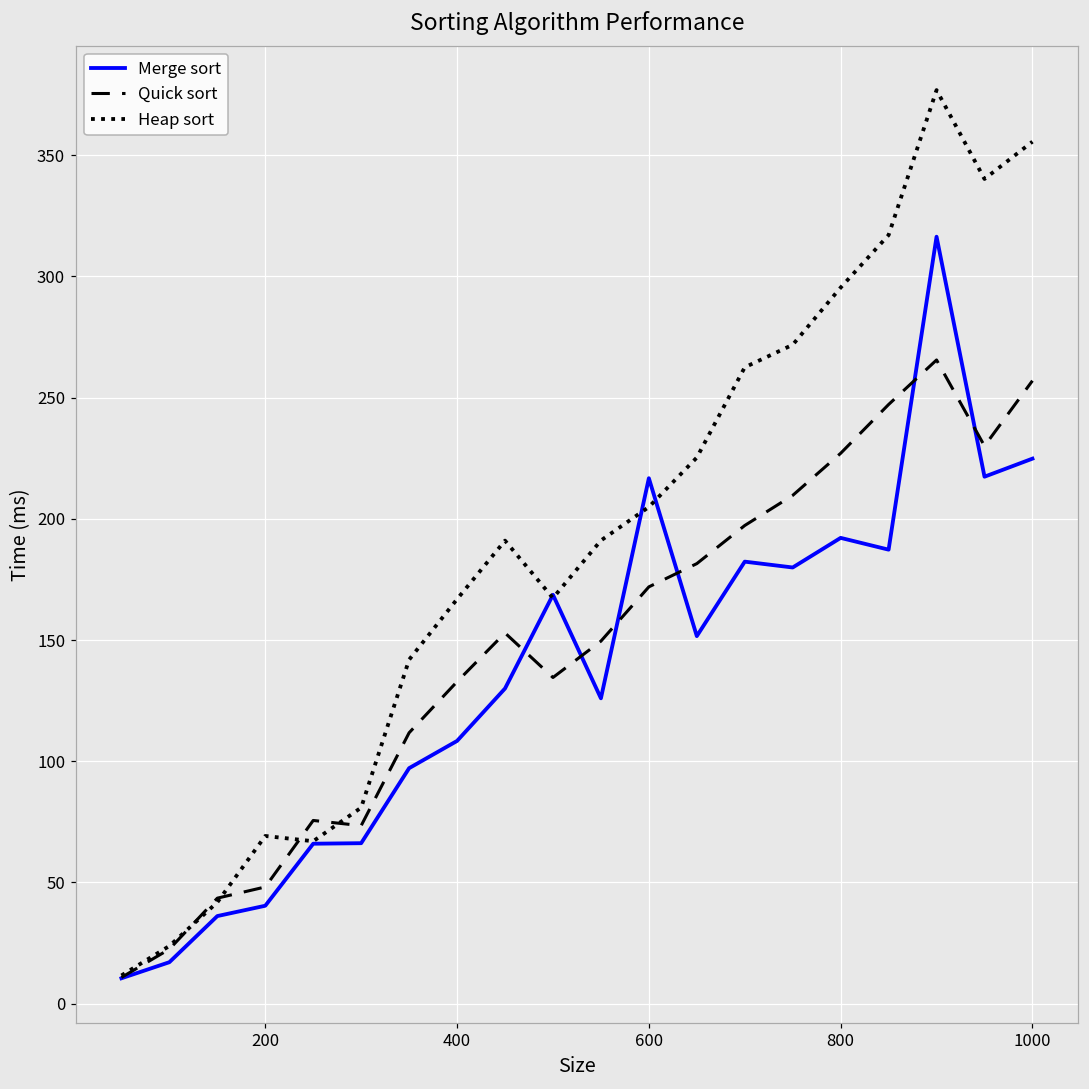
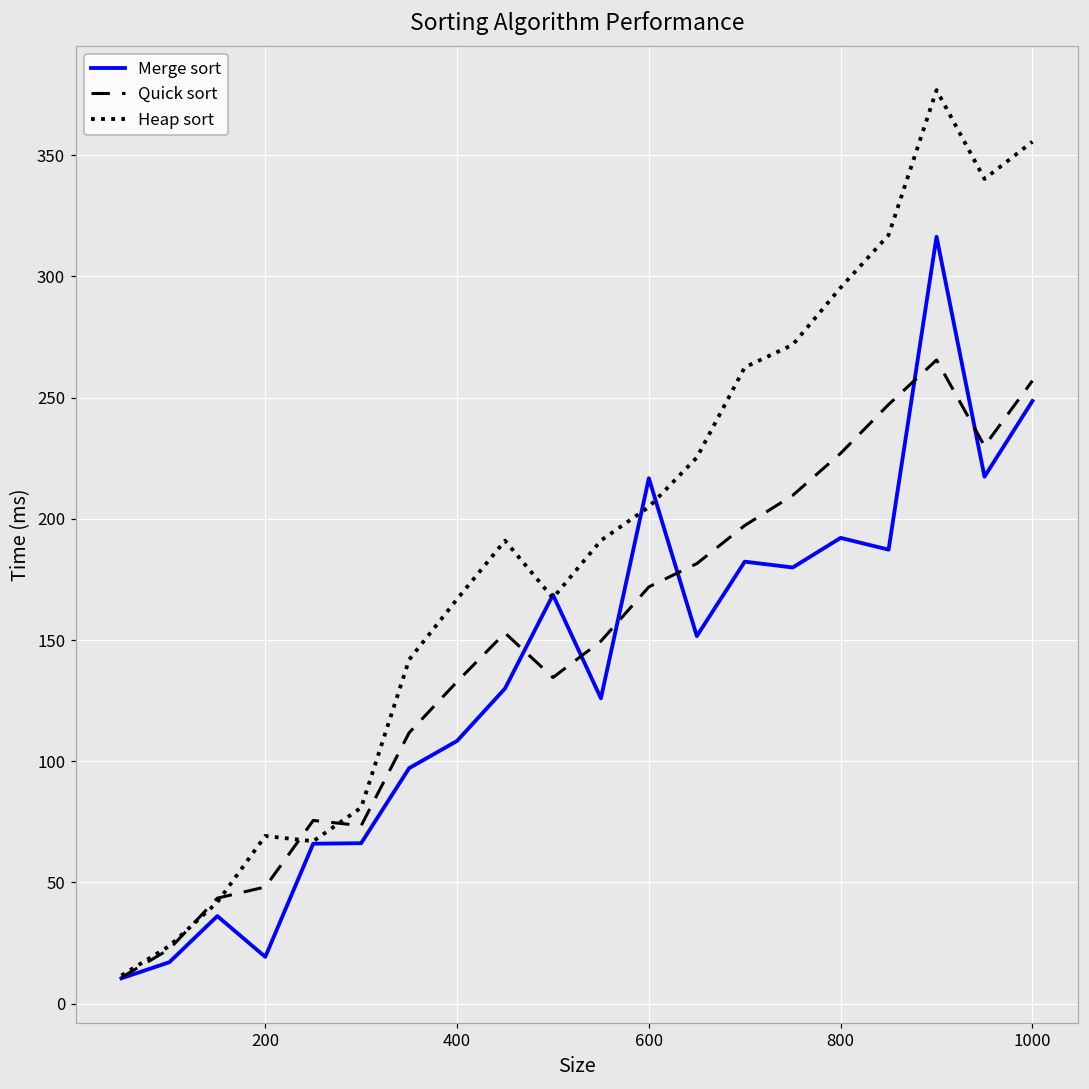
  {
    "Merge sort": {
-     "200": 40,
+     "200": 19,
      "400": 108,
      "600": 217,
      "800": 192,
-     "1000": 225
+     "1000": 249
    }
  }
